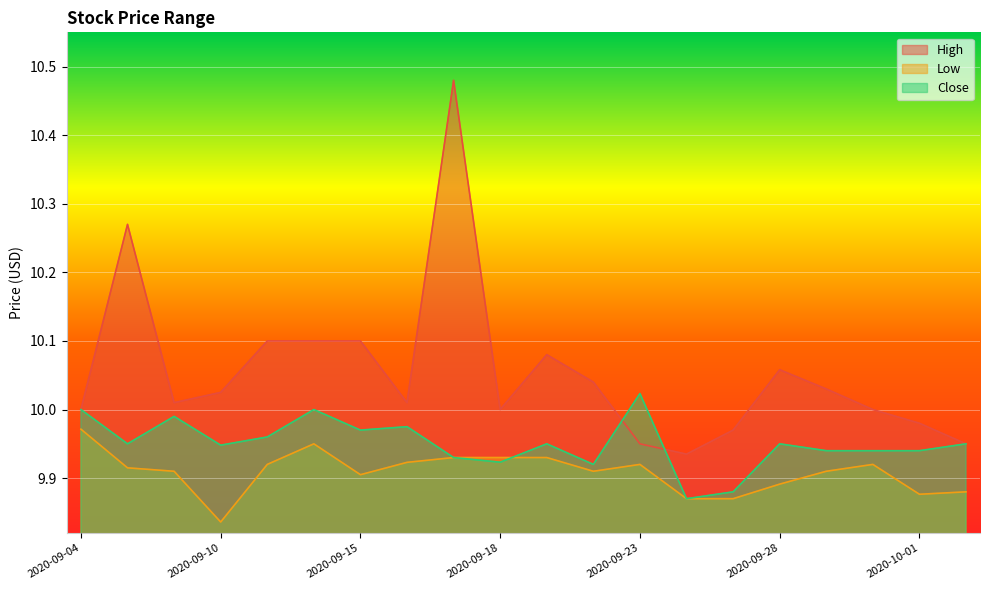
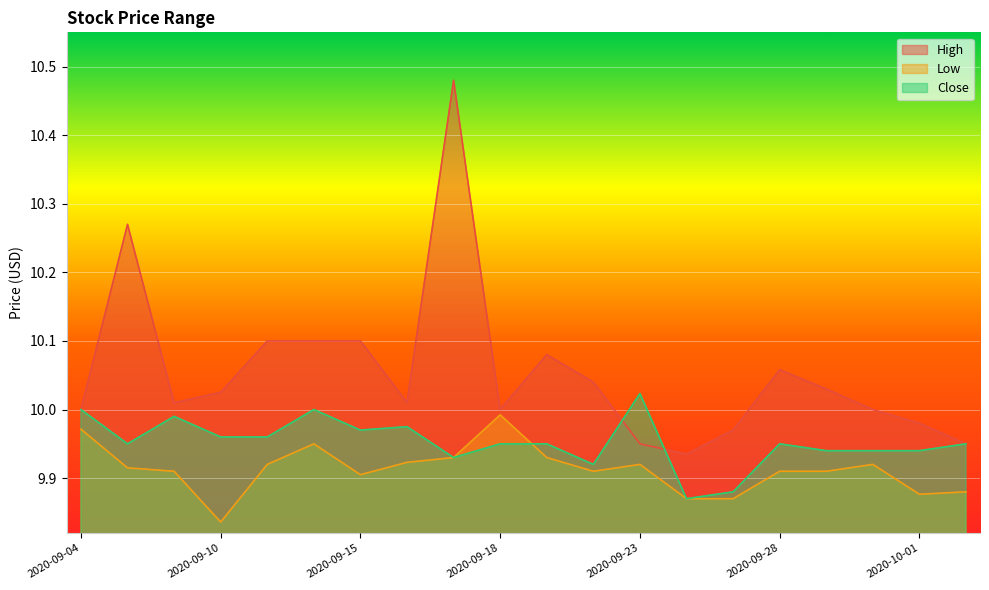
  {
    "High": {
      "2020-09-10": 10.02,
      "2020-09-15": 10.10,
      "2020-09-18": 10.00,
      "2020-09-23": 9.95,
      "2020-09-28": 10.06,
      "2020-10-01": 9.98
    },
    "Low": {
      "2020-09-04": 9.97,
      "2020-09-10": 9.84,
      "2020-09-15": 9.90,
-     "2020-09-18": 9.93,
+     "2020-09-18": 9.99,
      "2020-09-23": 9.92,
-     "2020-09-28": 9.89,
+     "2020-09-28": 9.91,
      "2020-10-01": 9.88
    },
    "Close": {
-     "2020-09-10": 9.95,
+     "2020-09-10": 9.96,
      "2020-09-15": 9.97,
-     "2020-09-18": 9.92,
+     "2020-09-18": 9.95,
      "2020-09-23": 10.02,
      "2020-09-28": 9.95,
      "2020-10-01": 9.94
    }
  }
